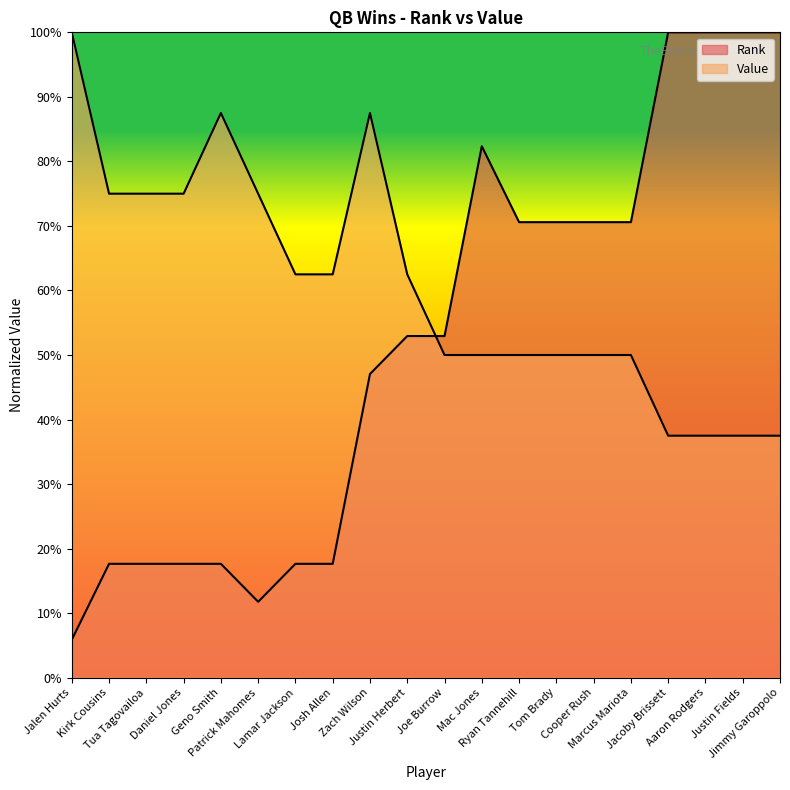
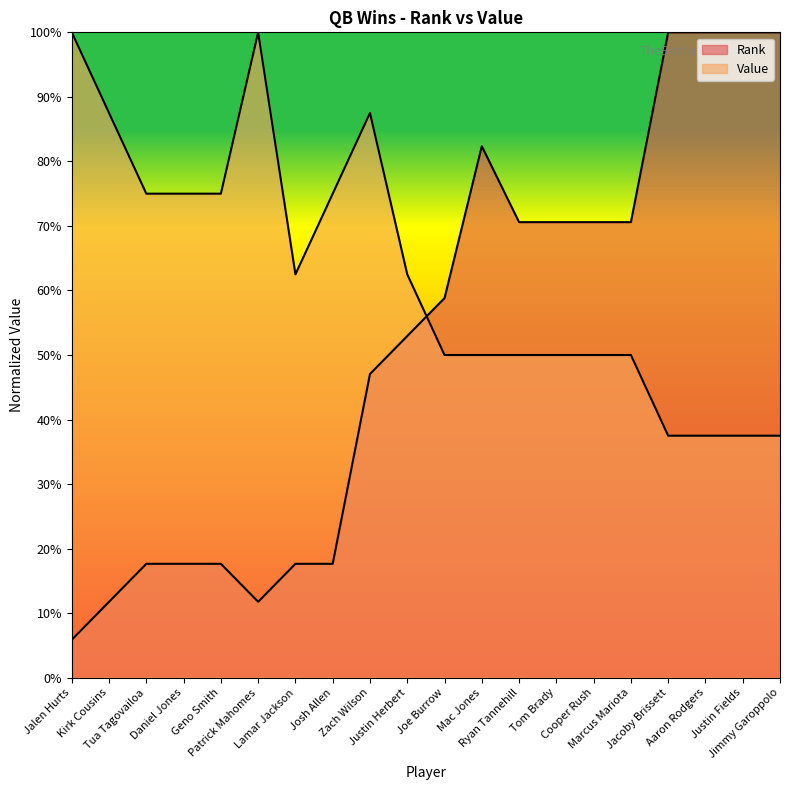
  {
    "Rank": {
      "Jalen Hurts": "6%",
-     "Kirk Cousins": "18%",
+     "Kirk Cousins": "12%",
      "Tua Tagovailoa": "18%",
      "Daniel Jones": "18%",
      "Geno Smith": "18%",
      "Patrick Mahomes": "12%",
      "Lamar Jackson": "18%",
      "Josh Allen": "18%",
      "Zach Wilson": "47%",
      "Justin Herbert": "53%",
-     "Joe Burrow": "53%",
+     "Joe Burrow": "59%",
      "Mac Jones": "82%",
      "Ryan Tannehill": "71%",
      "Tom Brady": "71%",
      "Cooper Rush": "71%",
      "Marcus Mariota": "71%",
      "Jacoby Brissett": "100%",
      "Aaron Rodgers": "100%",
      "Justin Fields": "100%",
      "Jimmy Garoppolo": "100%"
    },
    "Value": {
      "Jalen Hurts": "100%",
-     "Kirk Cousins": "75%",
+     "Kirk Cousins": "88%",
      "Tua Tagovailoa": "75%",
      "Daniel Jones": "75%",
-     "Geno Smith": "88%",
-     "Patrick Mahomes": "75%",
+     "Geno Smith": "75%",
+     "Patrick Mahomes": "100%",
      "Lamar Jackson": "63%",
-     "Josh Allen": "63%",
+     "Josh Allen": "75%",
      "Zach Wilson": "88%",
      "Justin Herbert": "63%",
      "Joe Burrow": "50%",
      "Mac Jones": "50%",
      "Ryan Tannehill": "50%",
      "Tom Brady": "50%",
      "Cooper Rush": "50%",
      "Marcus Mariota": "50%",
      "Jacoby Brissett": "38%",
      "Aaron Rodgers": "38%",
      "Justin Fields": "38%",
      "Jimmy Garoppolo": "38%"
    }
  }
